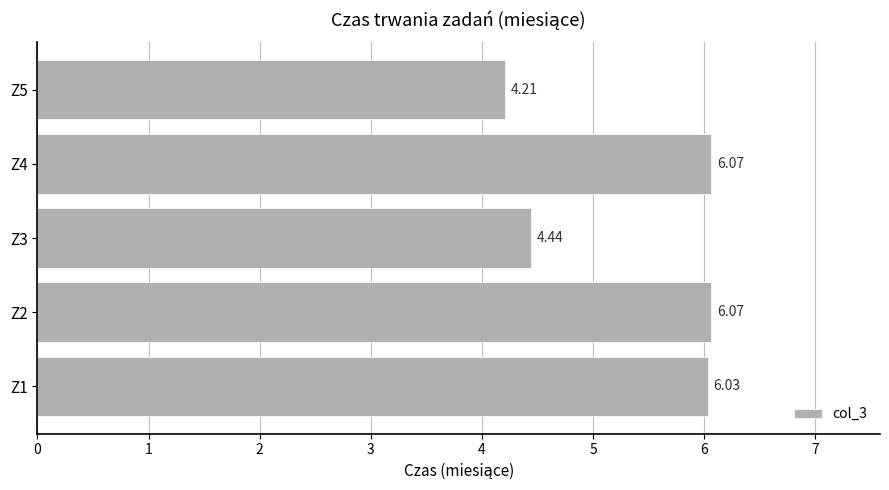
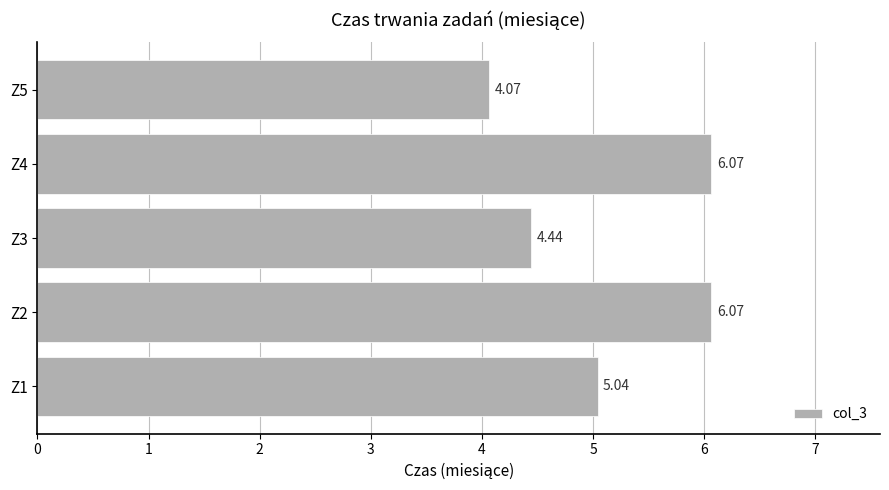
  {
-   "Z5": 4.21,
+   "Z5": 4.07,
    "Z4": 6.07,
    "Z3": 4.44,
    "Z2": 6.07,
-   "Z1": 6.03
+   "Z1": 5.04
  }
